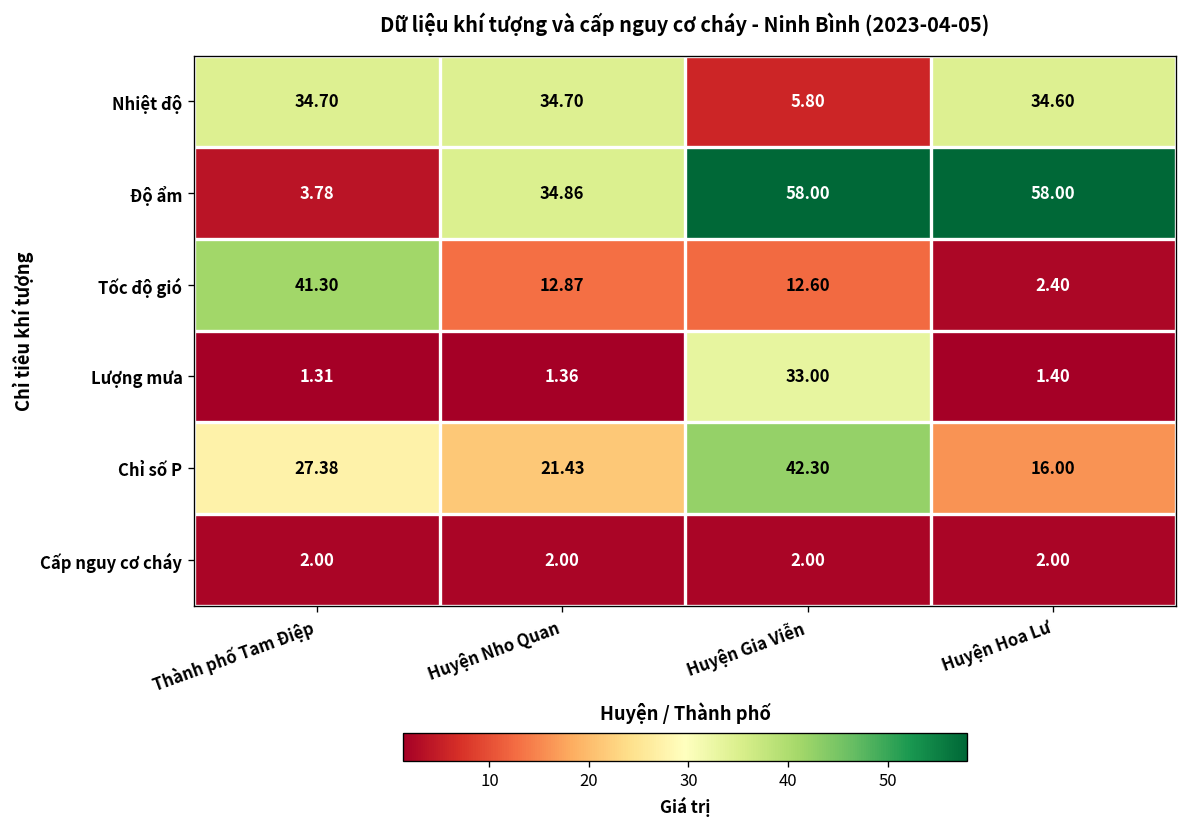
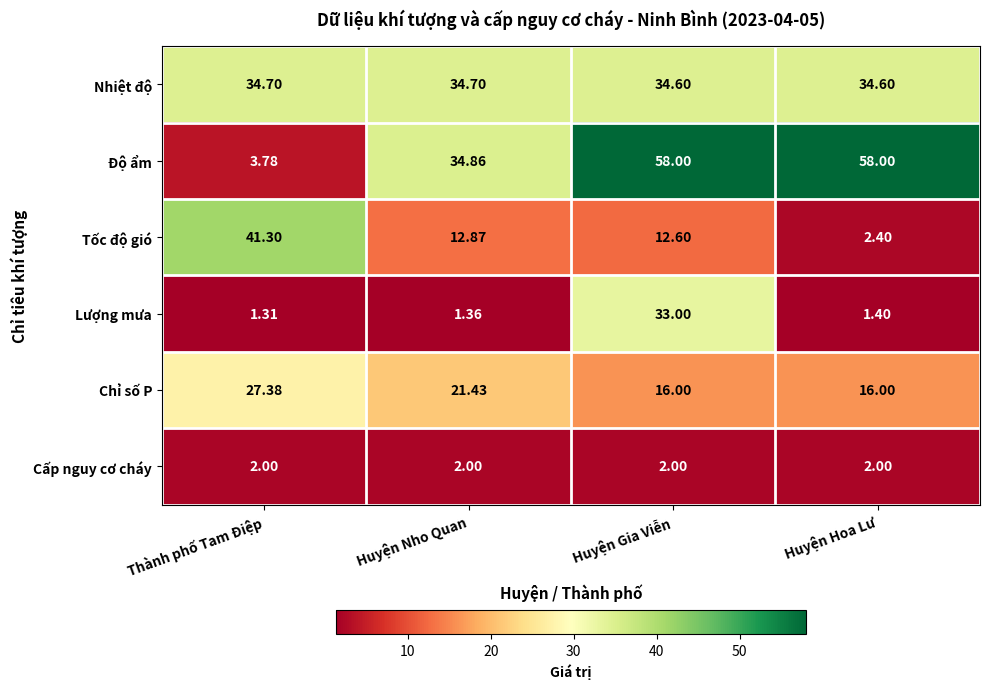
  {
    "Nhiệt độ": {
      "Thành phố Tam Điệp": 34.70,
      "Huyện Nho Quan": 34.70,
-     "Huyện Gia Viễn": 5.80,
+     "Huyện Gia Viễn": 34.60,
      "Huyện Hoa Lư": 34.60
    },
    "Độ ẩm": {
      "Thành phố Tam Điệp": 3.78,
      "Huyện Nho Quan": 34.86,
      "Huyện Gia Viễn": 58.00,
      "Huyện Hoa Lư": 58.00
    },
    "Tốc độ gió": {
      "Thành phố Tam Điệp": 41.30,
      "Huyện Nho Quan": 12.87,
      "Huyện Gia Viễn": 12.60,
      "Huyện Hoa Lư": 2.40
    },
    "Lượng mưa": {
      "Thành phố Tam Điệp": 1.31,
      "Huyện Nho Quan": 1.36,
      "Huyện Gia Viễn": 33.00,
      "Huyện Hoa Lư": 1.40
    },
    "Chỉ số P": {
      "Thành phố Tam Điệp": 27.38,
      "Huyện Nho Quan": 21.43,
-     "Huyện Gia Viễn": 42.30,
+     "Huyện Gia Viễn": 16.00,
      "Huyện Hoa Lư": 16.00
    },
    "Cấp nguy cơ cháy": {
      "Thành phố Tam Điệp": 2.00,
      "Huyện Nho Quan": 2.00,
      "Huyện Gia Viễn": 2.00,
      "Huyện Hoa Lư": 2.00
    }
  }
